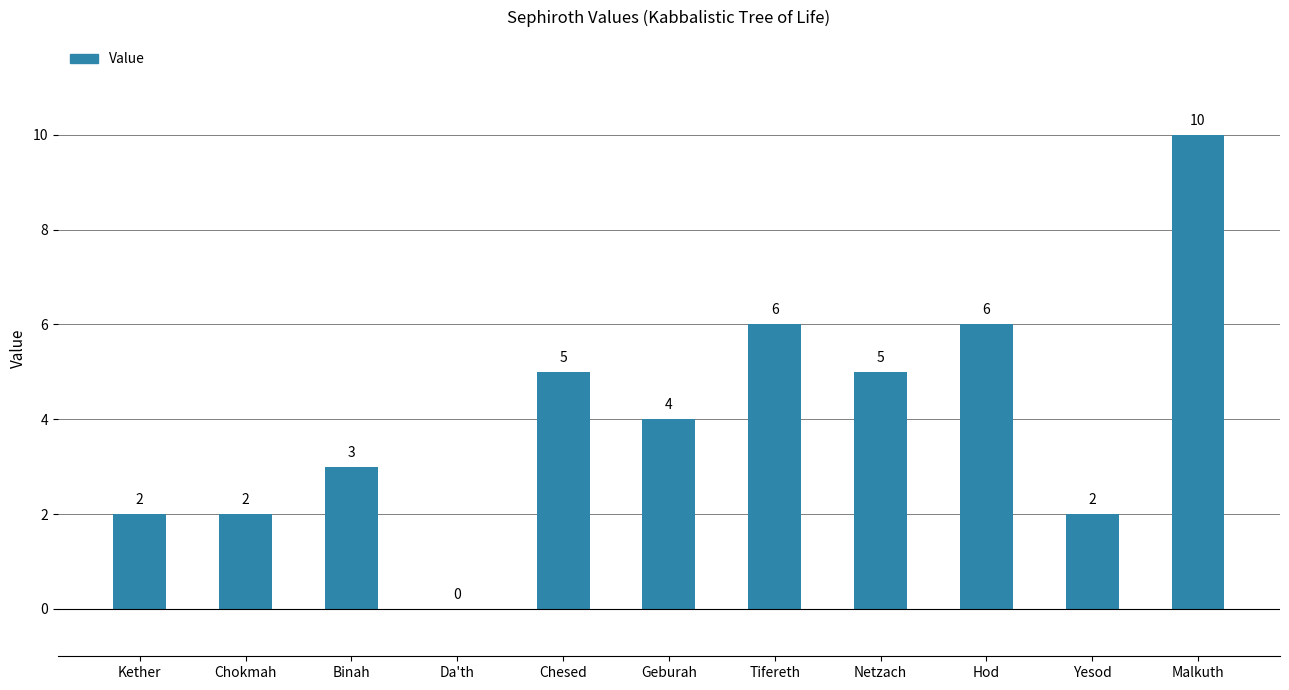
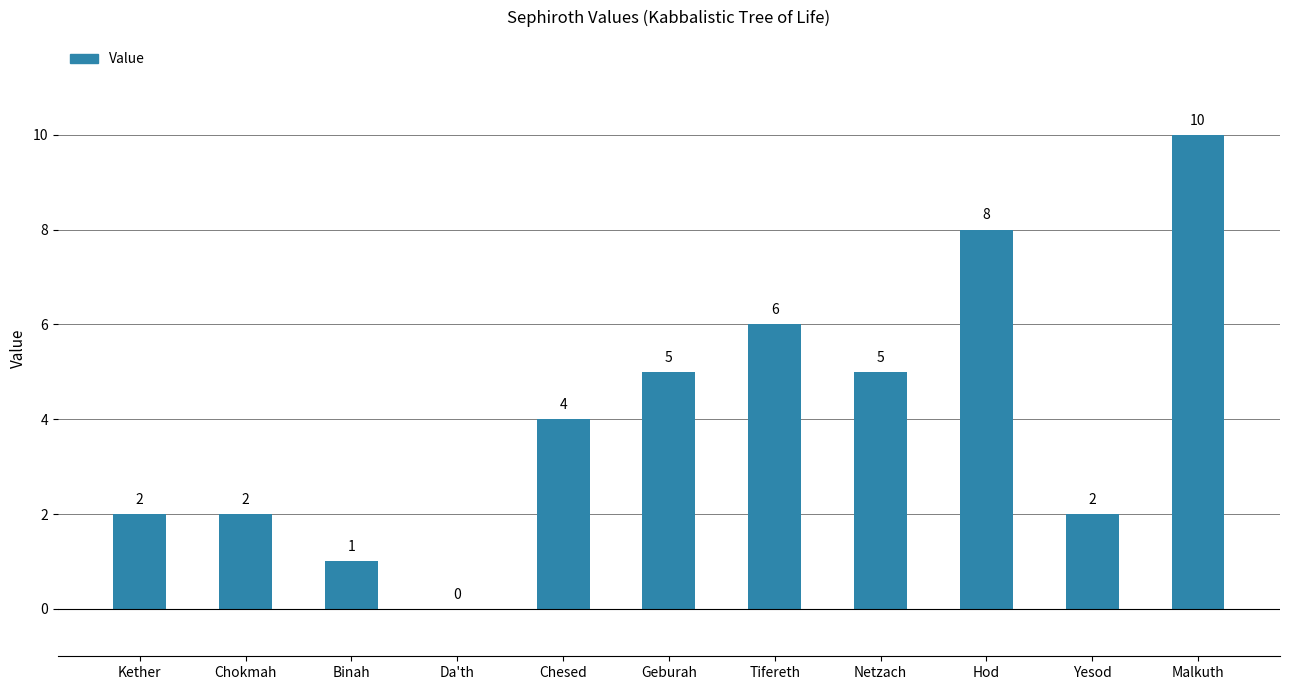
  {
    "Kether": 2,
    "Chokmah": 2,
-   "Binah": 3,
+   "Binah": 1,
    "Da'th": 0,
-   "Chesed": 5,
-   "Geburah": 4,
+   "Chesed": 4,
+   "Geburah": 5,
    "Tifereth": 6,
    "Netzach": 5,
-   "Hod": 6,
+   "Hod": 8,
    "Yesod": 2,
    "Malkuth": 10
  }
